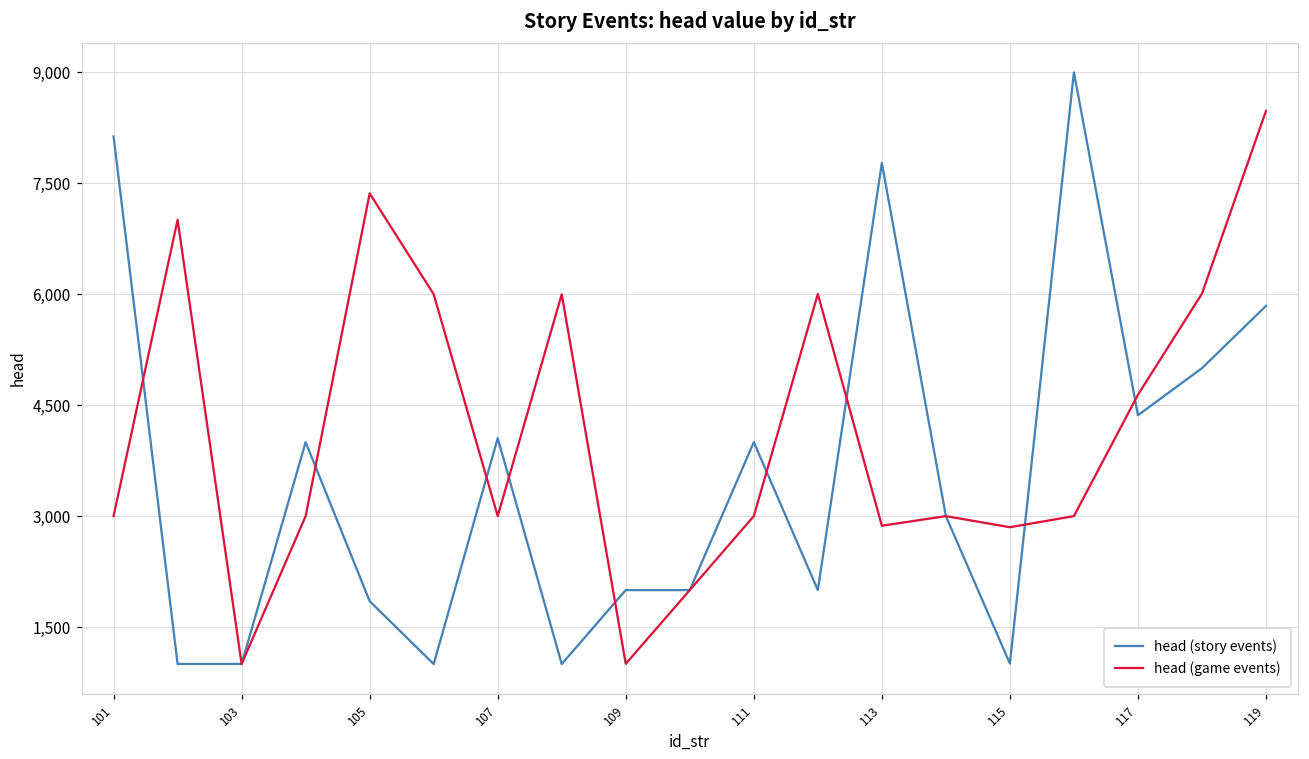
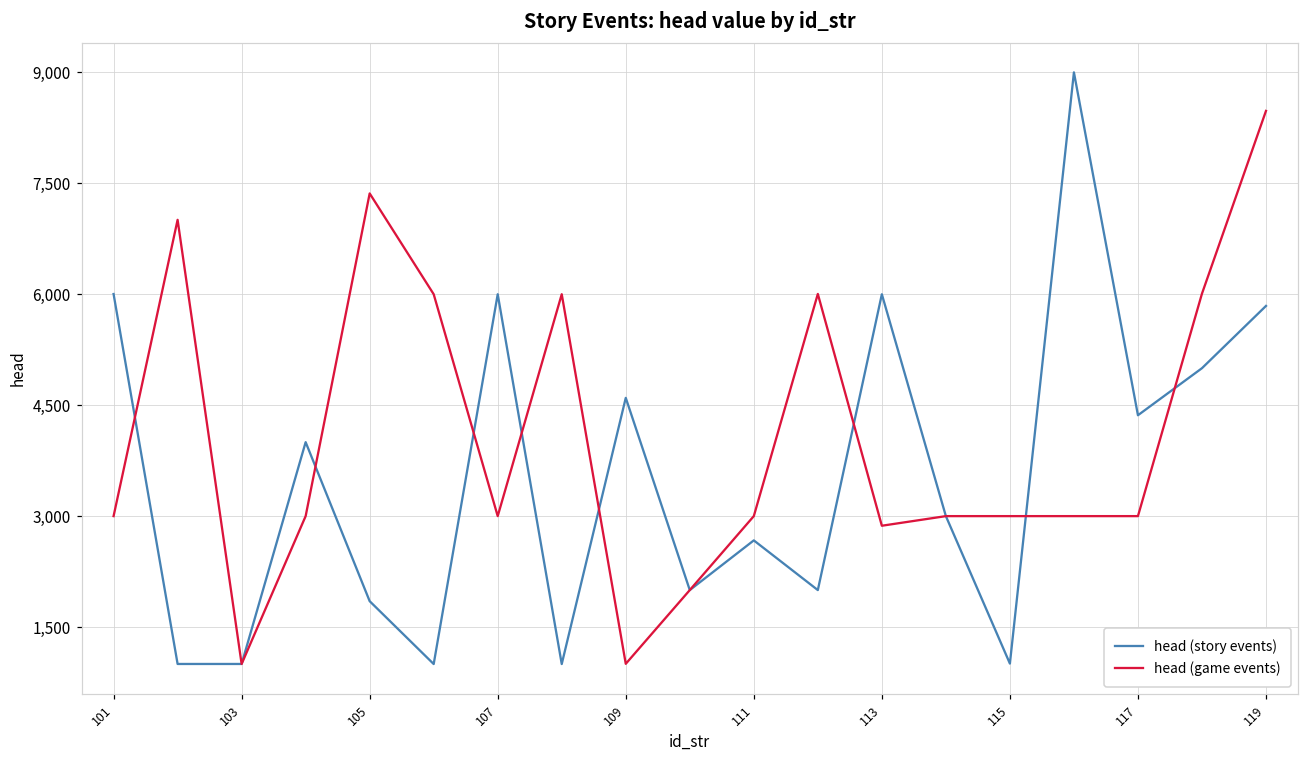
  {
    "head (story events)": {
-     "101": "8,100",
+     "101": "6,000",
      "105": "1,900",
-     "107": "4,100",
-     "109": "2,000",
-     "111": "4,000",
-     "113": "7,800",
+     "107": "6,000",
+     "109": "4,600",
+     "111": "2,700",
+     "113": "6,000",
      "115": "1,000",
      "117": "4,400",
      "119": "5,800"
    },
    "head (game events)": {
      "101": "3,000",
      "105": "7,400",
      "107": "3,000",
      "109": "1,000",
      "111": "3,000",
      "113": "2,900",
-     "115": "2,900",
-     "117": "4,600",
+     "115": "3,000",
+     "117": "3,000",
      "119": "8,500"
    }
  }
